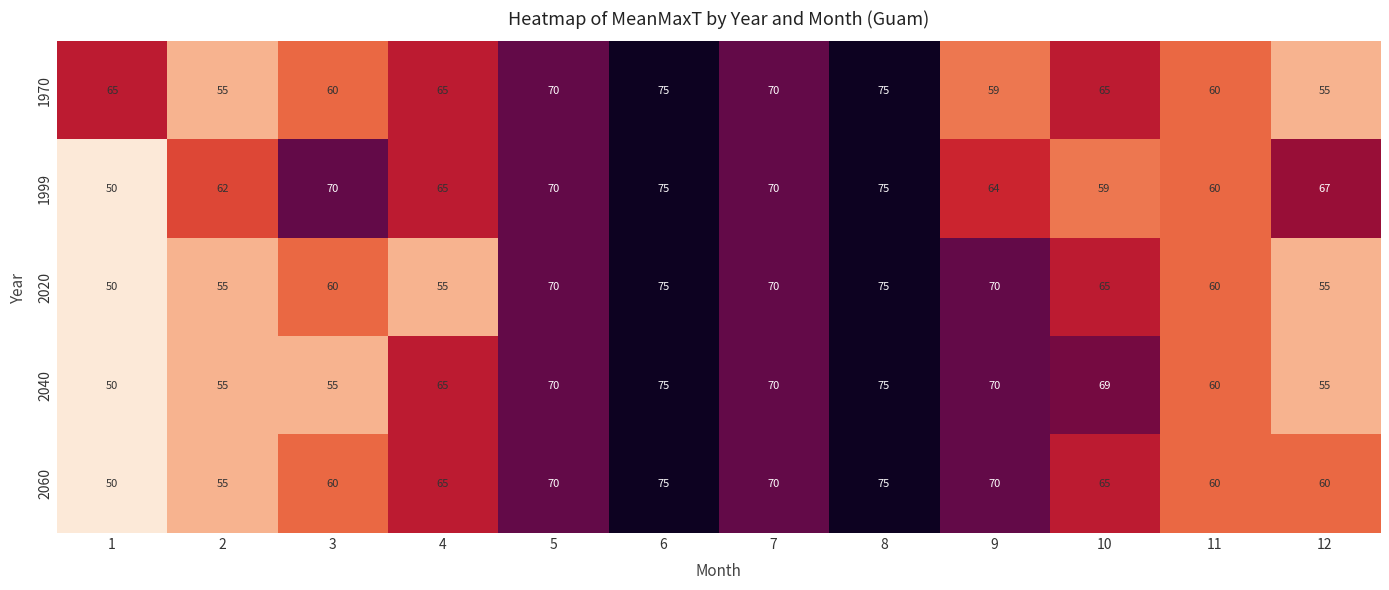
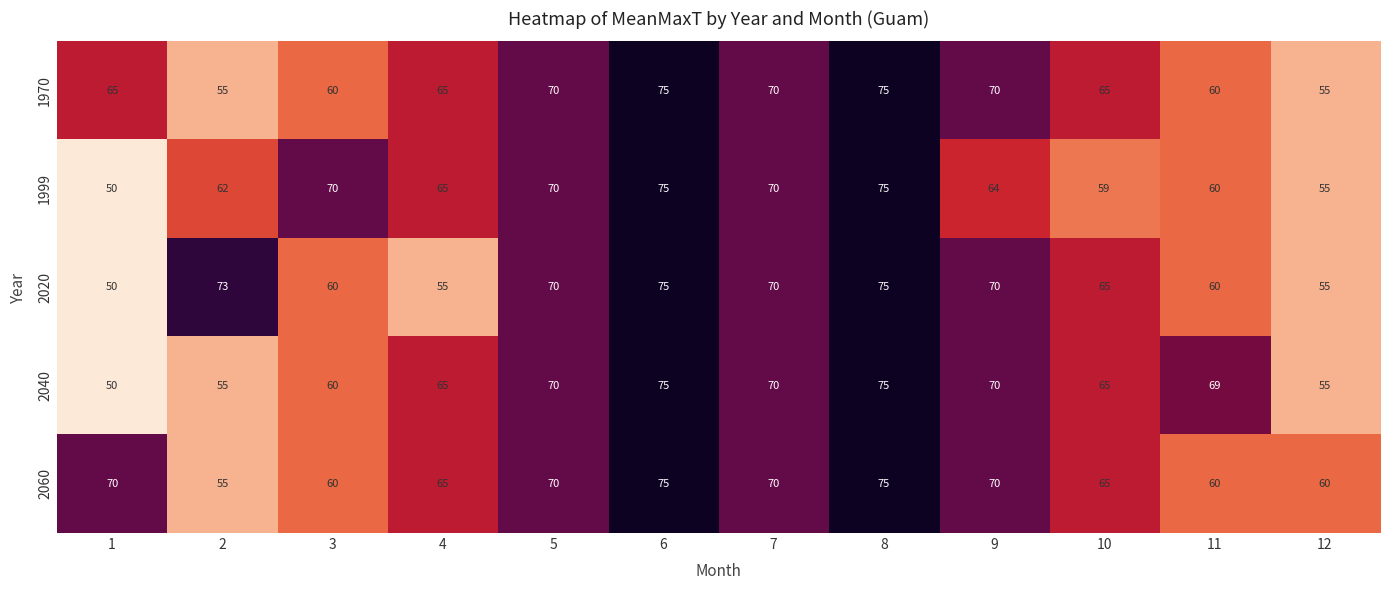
  {
    "1970": {
      "1": 65,
      "2": 55,
      "3": 60,
      "4": 65,
      "5": 70,
      "6": 75,
      "7": 70,
      "8": 75,
-     "9": 59,
+     "9": 70,
      "10": 65,
      "11": 60,
      "12": 55
    },
    "1999": {
      "1": 50,
      "2": 62,
      "3": 70,
      "4": 65,
      "5": 70,
      "6": 75,
      "7": 70,
      "8": 75,
      "9": 64,
      "10": 59,
      "11": 60,
-     "12": 67
+     "12": 55
    },
    "2020": {
      "1": 50,
-     "2": 55,
+     "2": 73,
      "3": 60,
      "4": 55,
      "5": 70,
      "6": 75,
      "7": 70,
      "8": 75,
      "9": 70,
      "10": 65,
      "11": 60,
      "12": 55
    },
    "2040": {
      "1": 50,
      "2": 55,
-     "3": 55,
+     "3": 60,
      "4": 65,
      "5": 70,
      "6": 75,
      "7": 70,
      "8": 75,
      "9": 70,
-     "10": 69,
-     "11": 60,
+     "10": 65,
+     "11": 69,
      "12": 55
    },
    "2060": {
-     "1": 50,
+     "1": 70,
      "2": 55,
      "3": 60,
      "4": 65,
      "5": 70,
      "6": 75,
      "7": 70,
      "8": 75,
      "9": 70,
      "10": 65,
      "11": 60,
      "12": 60
    }
  }
